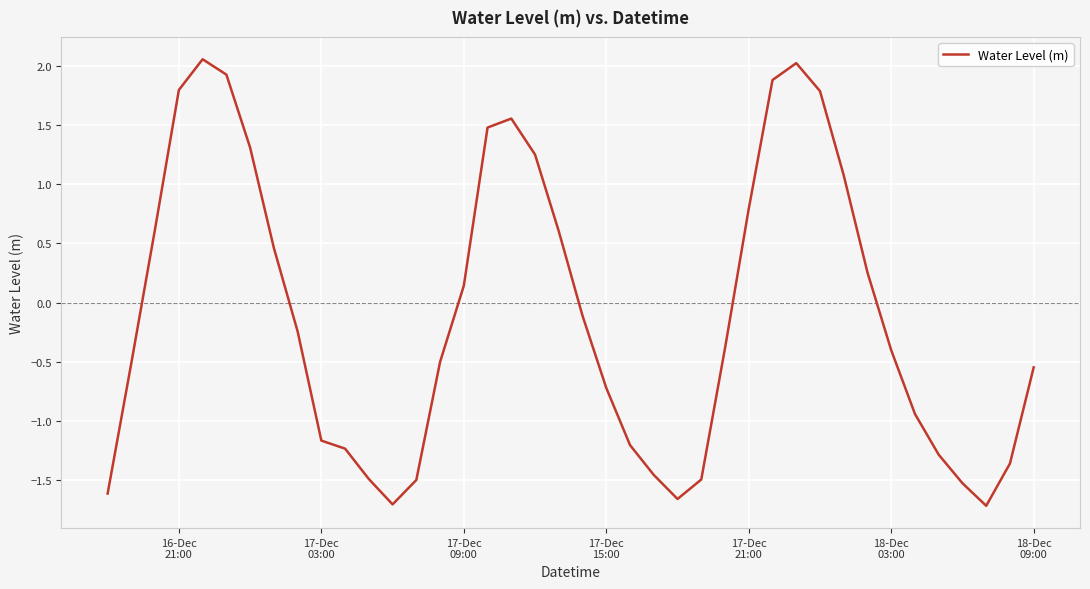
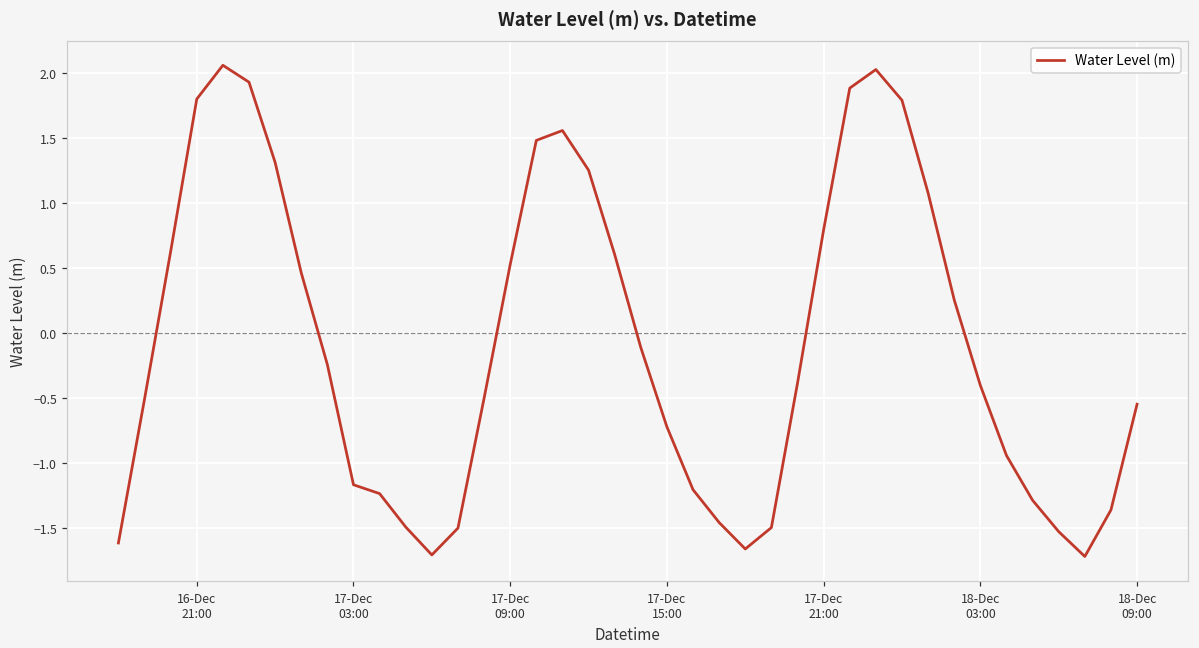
  {
    "16-Dec 21:00": 1.80,
    "17-Dec 03:00": -1.17,
-   "17-Dec 09:00": 0.14,
+   "17-Dec 09:00": 0.53,
    "17-Dec 15:00": -0.72,
    "17-Dec 21:00": 0.79,
    "18-Dec 03:00": -0.40,
    "18-Dec 09:00": -0.55
  }
